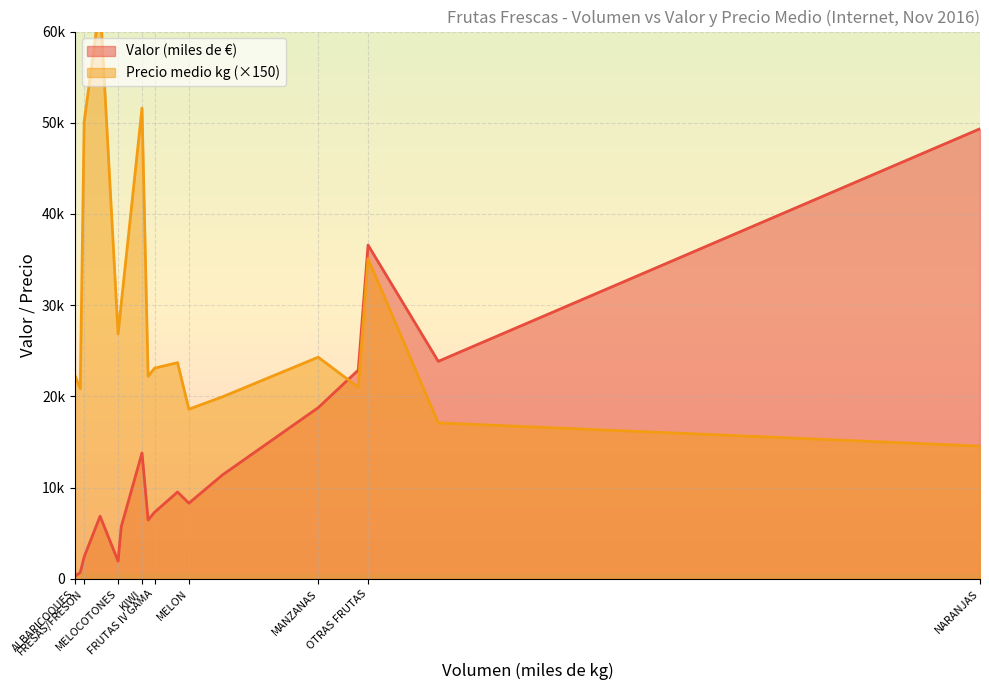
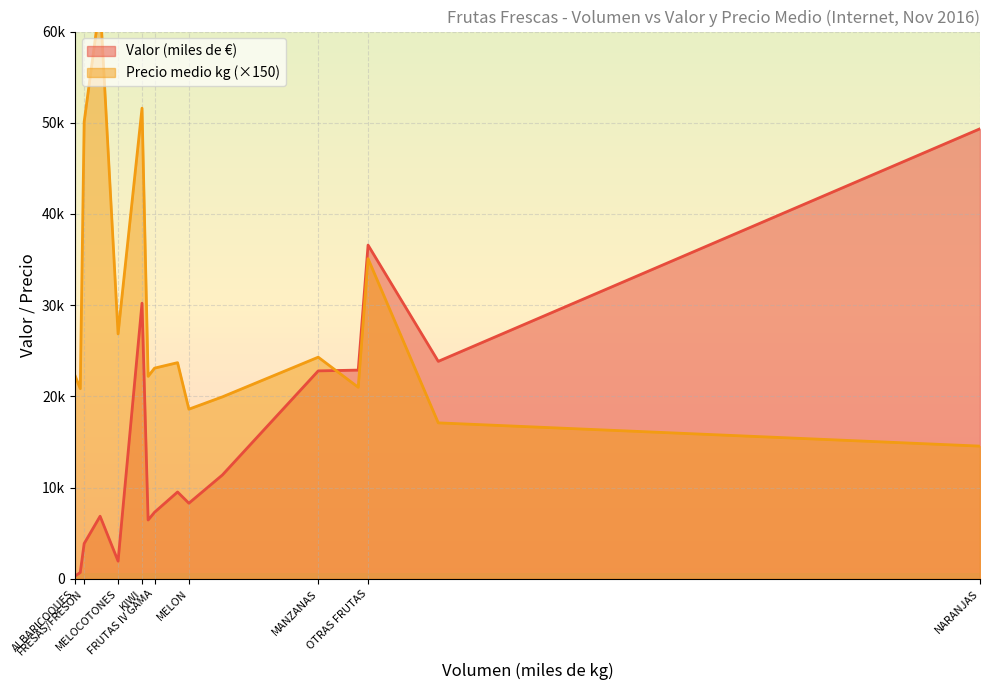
  {
    "Valor (miles de €)": {
-     "FRESAS/FRESON": 2000,
+     "FRESAS/FRESON": 4000,
      "MELOCOTONES": 2000,
-     "KIWI": 14000,
+     "KIWI": 30000,
      "FRUTAS IV GAMA": 7000,
      "MELON": 8000,
-     "MANZANAS": 19000,
+     "MANZANAS": 23000,
      "OTRAS FRUTAS": 37000,
      "NARANJAS": 49000
    },
    "Precio medio kg (×150)": {
      "ALBARICOQUES": 22000,
      "FRESAS/FRESON": 50000,
      "MELOCOTONES": 27000,
      "KIWI": 52000,
      "FRUTAS IV GAMA": 23000,
      "MELON": 19000,
      "MANZANAS": 24000,
      "OTRAS FRUTAS": 35000,
      "NARANJAS": 15000
    }
  }
